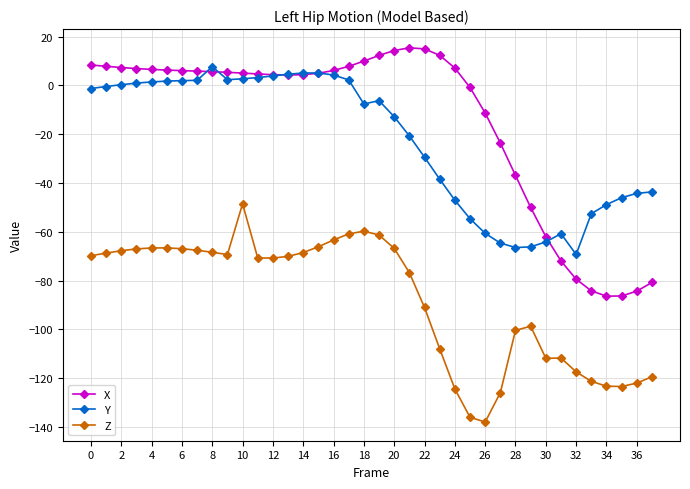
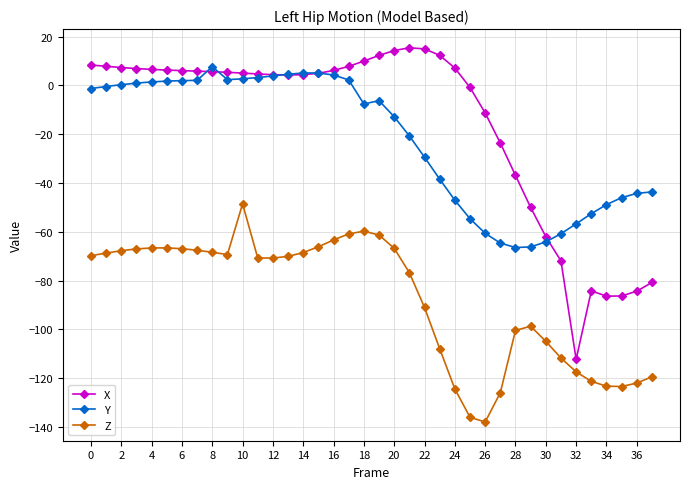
  {
    "X": {
      "0": 8,
      "2": 7,
      "4": 7,
      "6": 6,
      "8": 6,
      "10": 5,
      "16": 6,
      "18": 10,
      "20": 14,
      "22": 15,
      "24": 7,
      "26": -11,
      "28": -37,
      "30": -62,
-     "32": -79,
+     "32": -112,
      "34": -86,
      "36": -84
    },
    "Y": {
      "0": -1,
      "2": 0,
      "4": 1,
      "6": 2,
      "8": 8,
      "10": 3,
      "16": 4,
      "18": -8,
      "20": -13,
      "22": -29,
      "24": -47,
      "26": -61,
      "28": -66,
      "30": -64,
-     "32": -69,
+     "32": -57,
      "34": -49,
      "36": -44
    },
    "Z": {
      "0": -70,
      "2": -68,
      "4": -67,
      "6": -67,
      "8": -68,
      "10": -49,
      "12": -71,
      "14": -69,
      "16": -63,
      "18": -60,
      "20": -67,
      "22": -91,
      "24": -124,
      "26": -138,
      "28": -100,
-     "30": -112,
+     "30": -105,
      "32": -117,
      "34": -123,
      "36": -122
    }
  }
